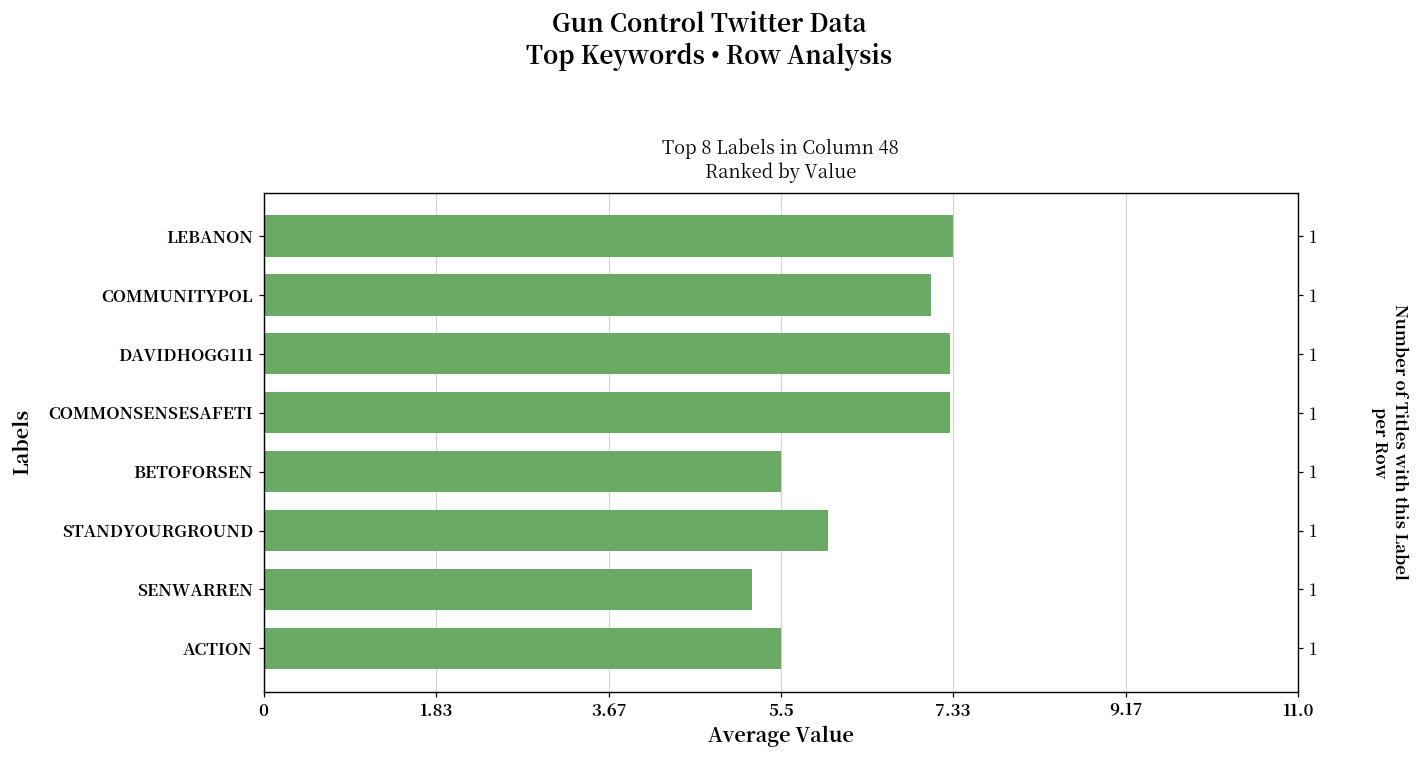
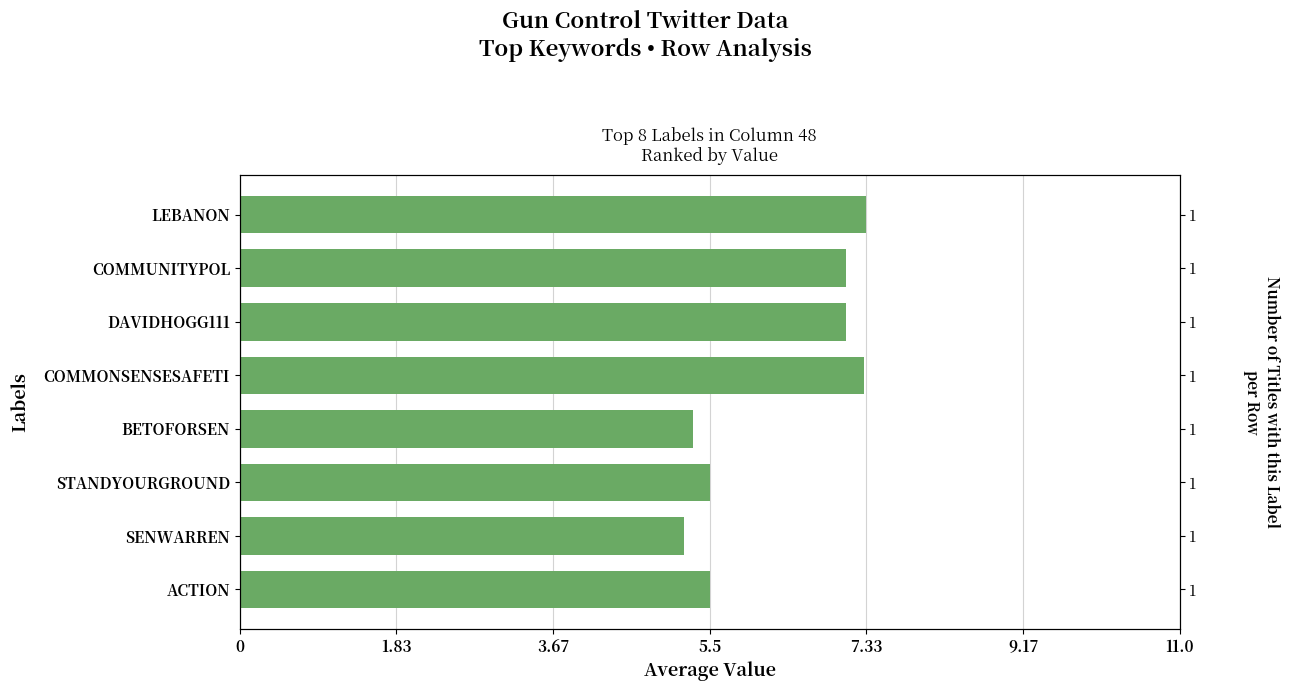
  {
    "LEBANON": 7.3,
    "COMMUNITYPOL": 7.1,
-   "DAVIDHOGG111": 7.3,
+   "DAVIDHOGG111": 7.1,
    "COMMONSENSESAFETI": 7.3,
-   "BETOFORSEN": 5.5,
-   "STANDYOURGROUND": 6.0,
+   "BETOFORSEN": 5.3,
+   "STANDYOURGROUND": 5.5,
    "SENWARREN": 5.2,
    "ACTION": 5.5
  }
